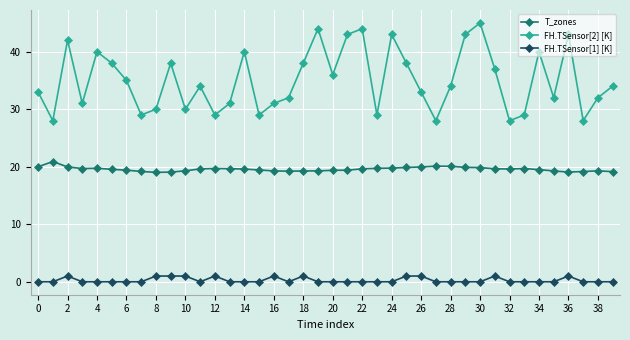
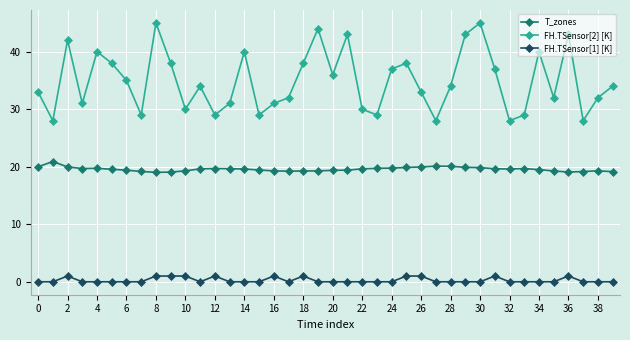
  {
    "FH.TSensor[2] [K]": {
      "0": 33,
      "2": 42,
      "4": 40,
      "6": 35,
-     "8": 30,
+     "8": 45,
      "10": 30,
      "12": 29,
      "14": 40,
      "16": 31,
      "18": 38,
      "20": 36,
-     "22": 44,
-     "24": 43,
+     "22": 30,
+     "24": 37,
      "26": 33,
      "28": 34,
      "30": 45,
      "32": 28,
      "38": 32
    }
  }
